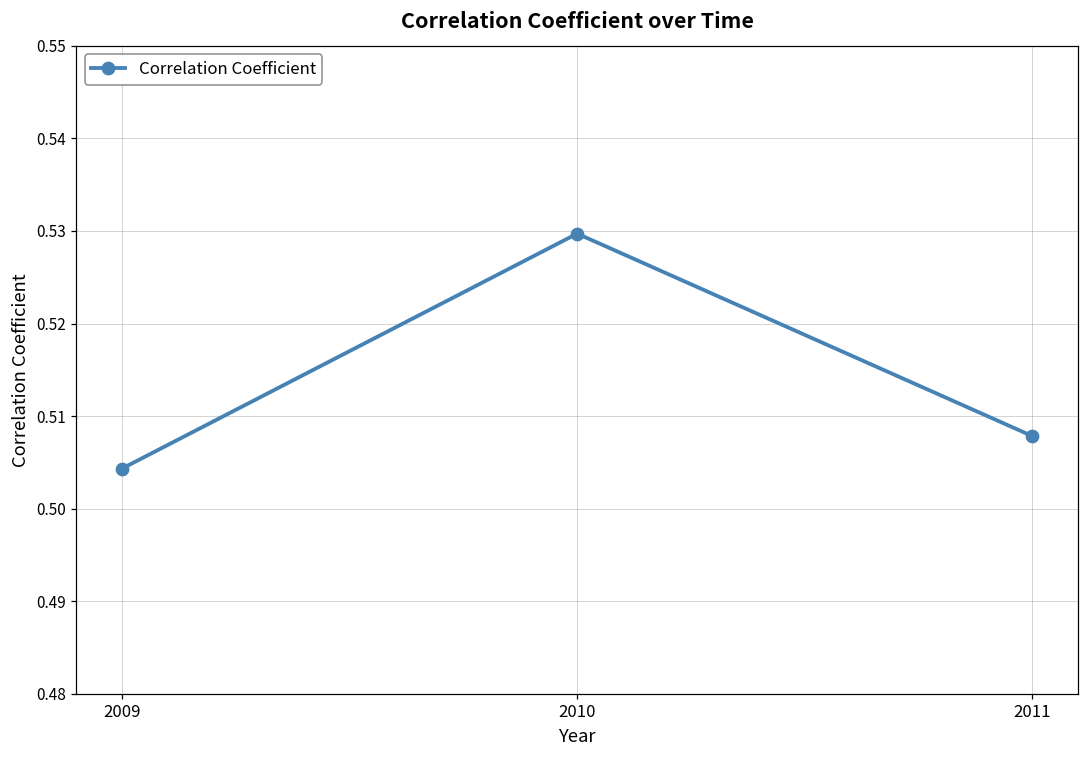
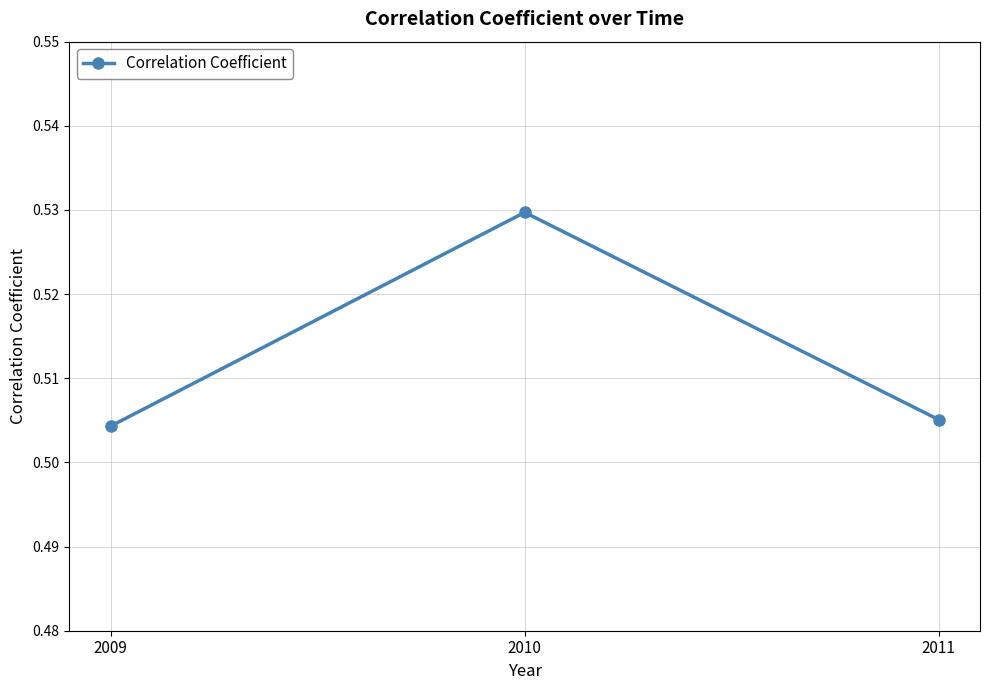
  {
    "2009": 0.504,
    "2010": 0.530,
-   "2011": 0.508
+   "2011": 0.505
  }
